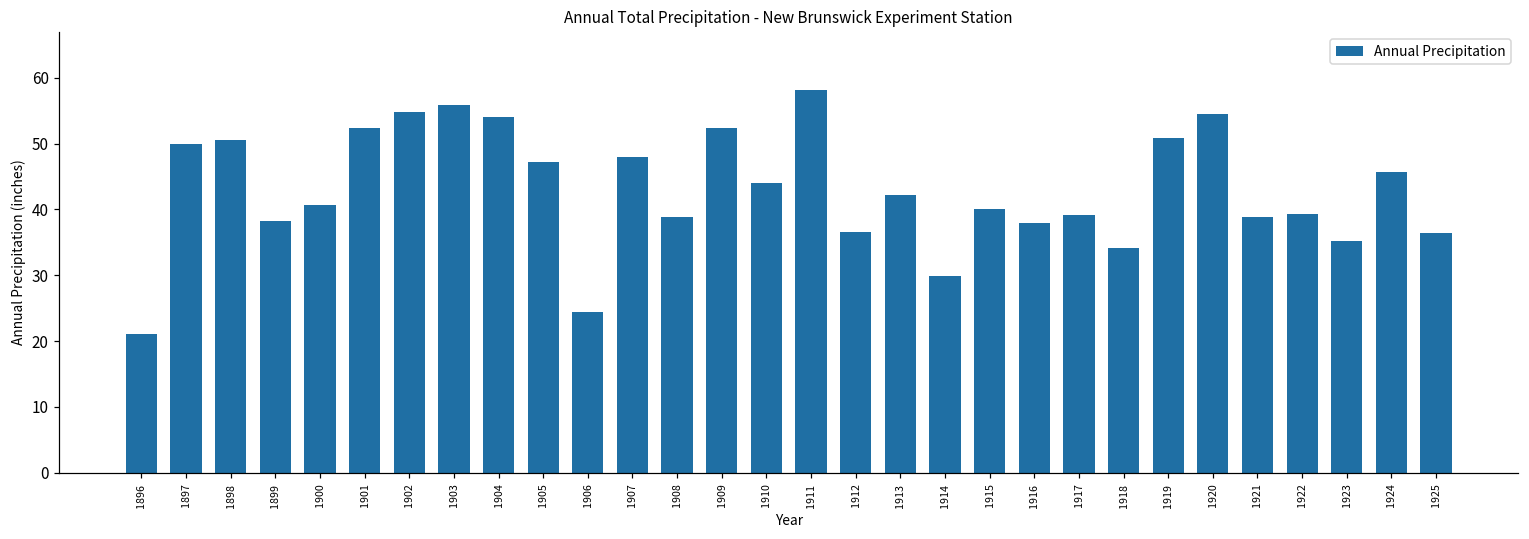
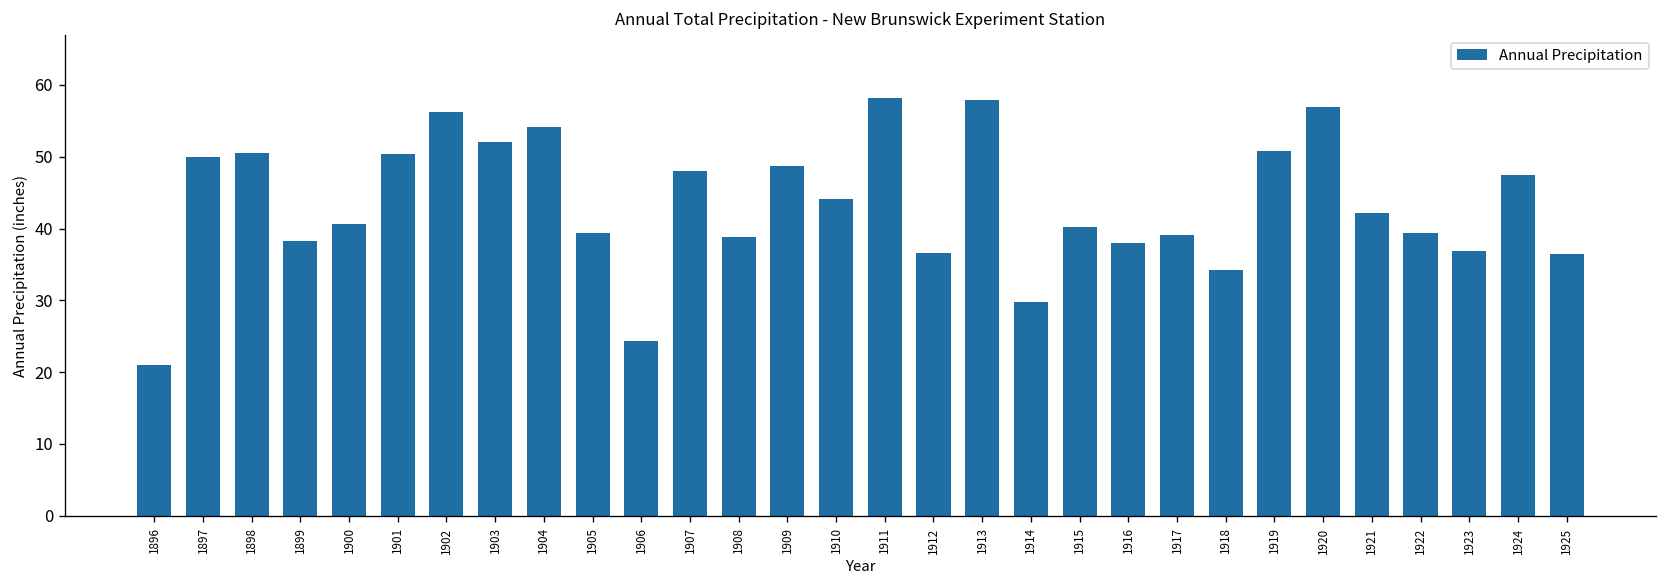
  {
    "1896": 21,
    "1897": 50,
    "1898": 51,
    "1899": 38,
    "1900": 41,
-   "1901": 52,
-   "1902": 55,
-   "1903": 56,
+   "1901": 50,
+   "1902": 56,
+   "1903": 52,
    "1904": 54,
-   "1905": 47,
+   "1905": 39,
    "1906": 24,
    "1907": 48,
    "1908": 39,
-   "1909": 52,
+   "1909": 49,
    "1910": 44,
    "1911": 58,
    "1912": 37,
-   "1913": 42,
+   "1913": 58,
    "1914": 30,
    "1915": 40,
    "1916": 38,
    "1917": 39,
    "1918": 34,
    "1919": 51,
-   "1920": 54,
-   "1921": 39,
+   "1920": 57,
+   "1921": 42,
    "1922": 39,
-   "1923": 35,
-   "1924": 46,
+   "1923": 37,
+   "1924": 48,
    "1925": 36
  }
